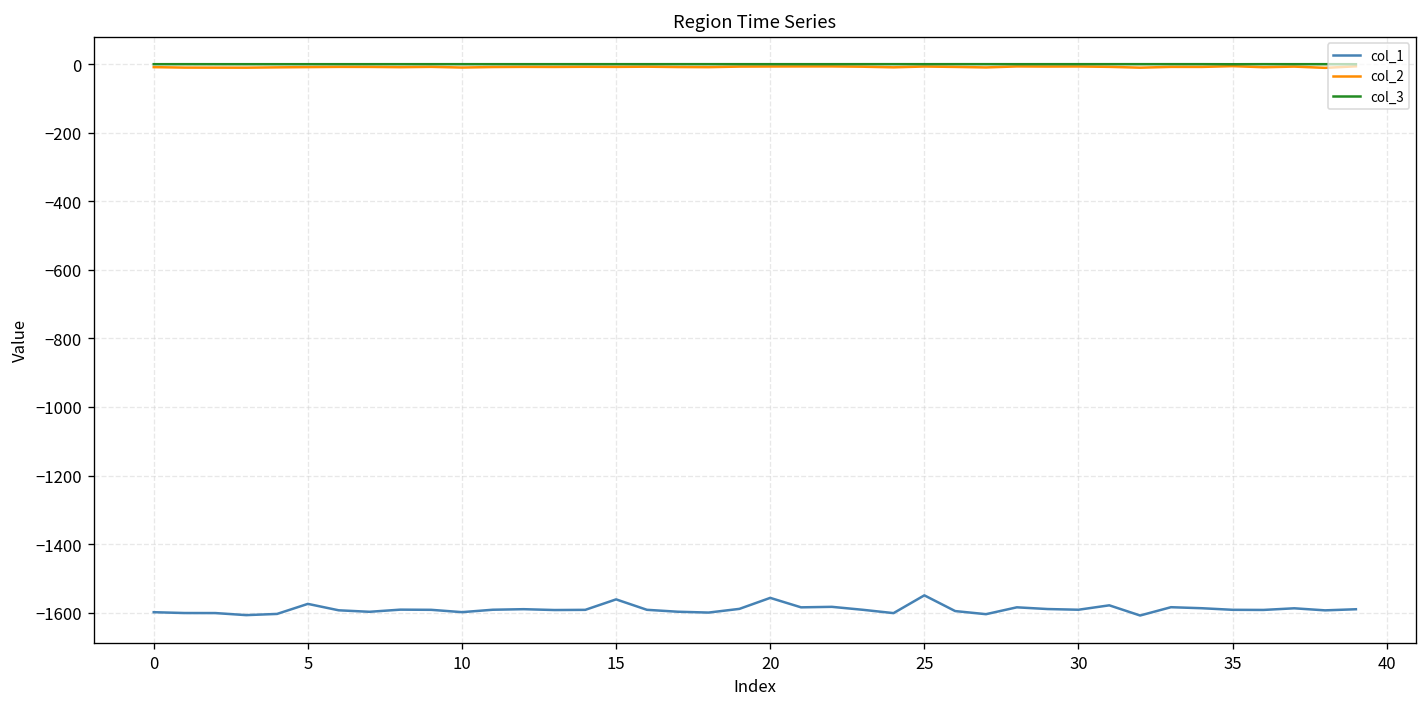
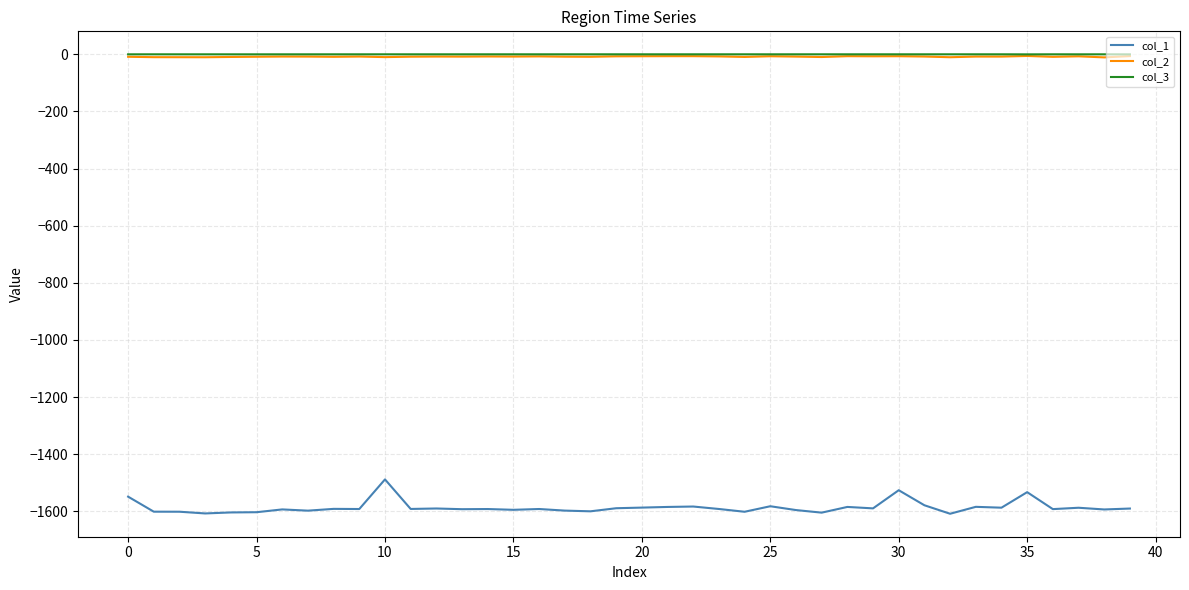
  {
    "col_1": {
-     "0": -1600,
-     "5": -1570,
-     "10": -1600,
-     "15": -1560,
-     "20": -1560,
-     "25": -1550,
-     "30": -1590,
-     "35": -1590
+     "0": -1550,
+     "5": -1600,
+     "10": -1490,
+     "15": -1590,
+     "20": -1590,
+     "25": -1580,
+     "30": -1530,
+     "35": -1530
    },
    "col_2": {
      "10": -10
    },
    "col_3": {
      "10": 0
    }
  }
